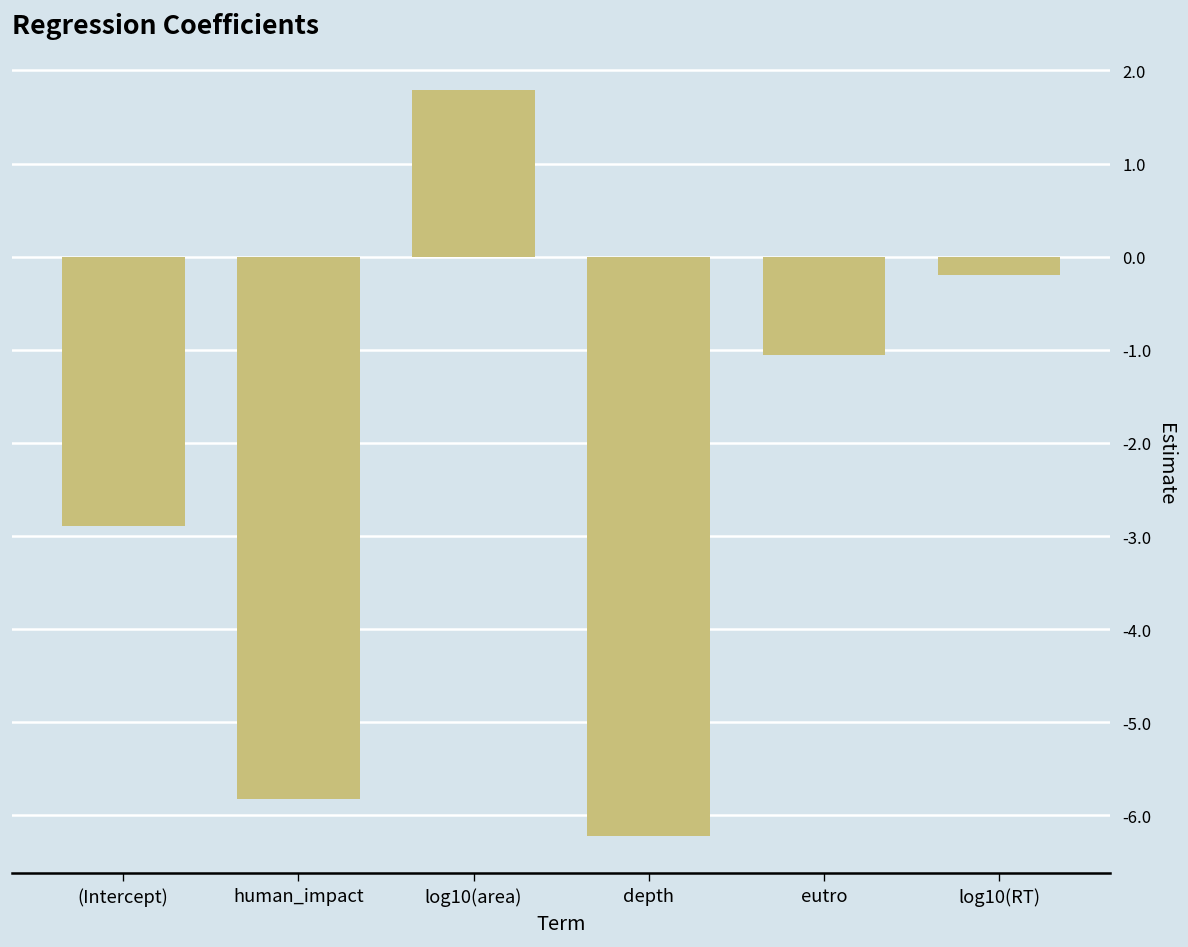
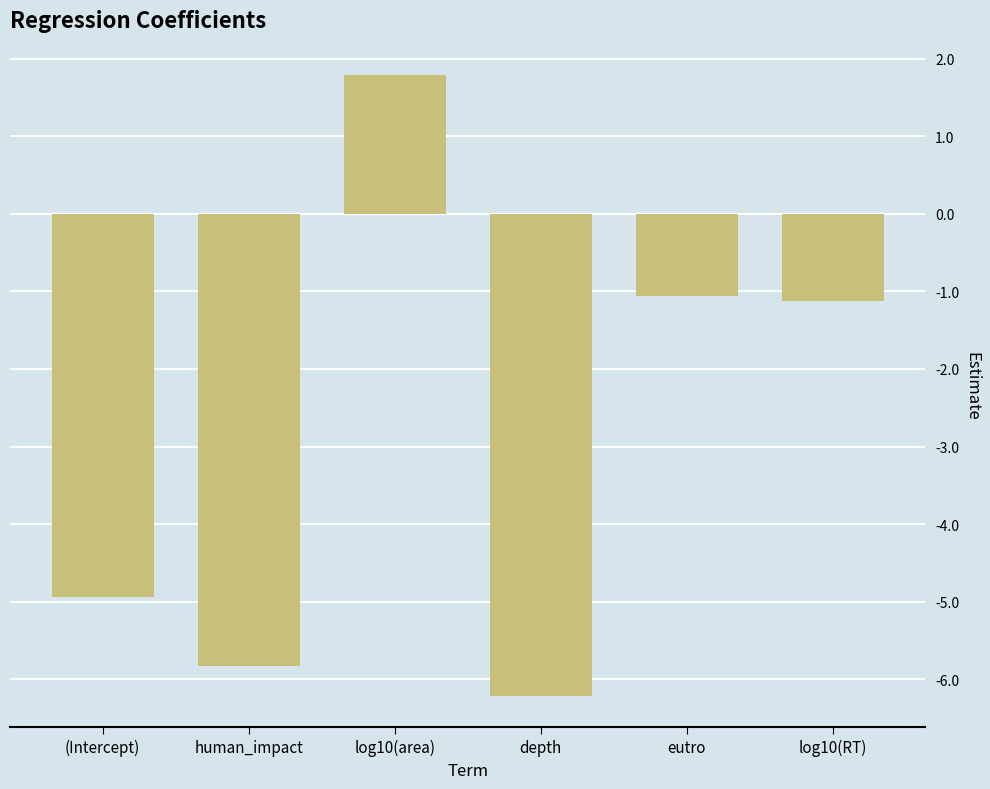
  {
-   "(Intercept)": -2.9,
+   "(Intercept)": -4.9,
    "human_impact": -5.8,
    "log10(area)": 1.8,
    "depth": -6.2,
    "eutro": -1.1,
-   "log10(RT)": -0.2
+   "log10(RT)": -1.1
  }
